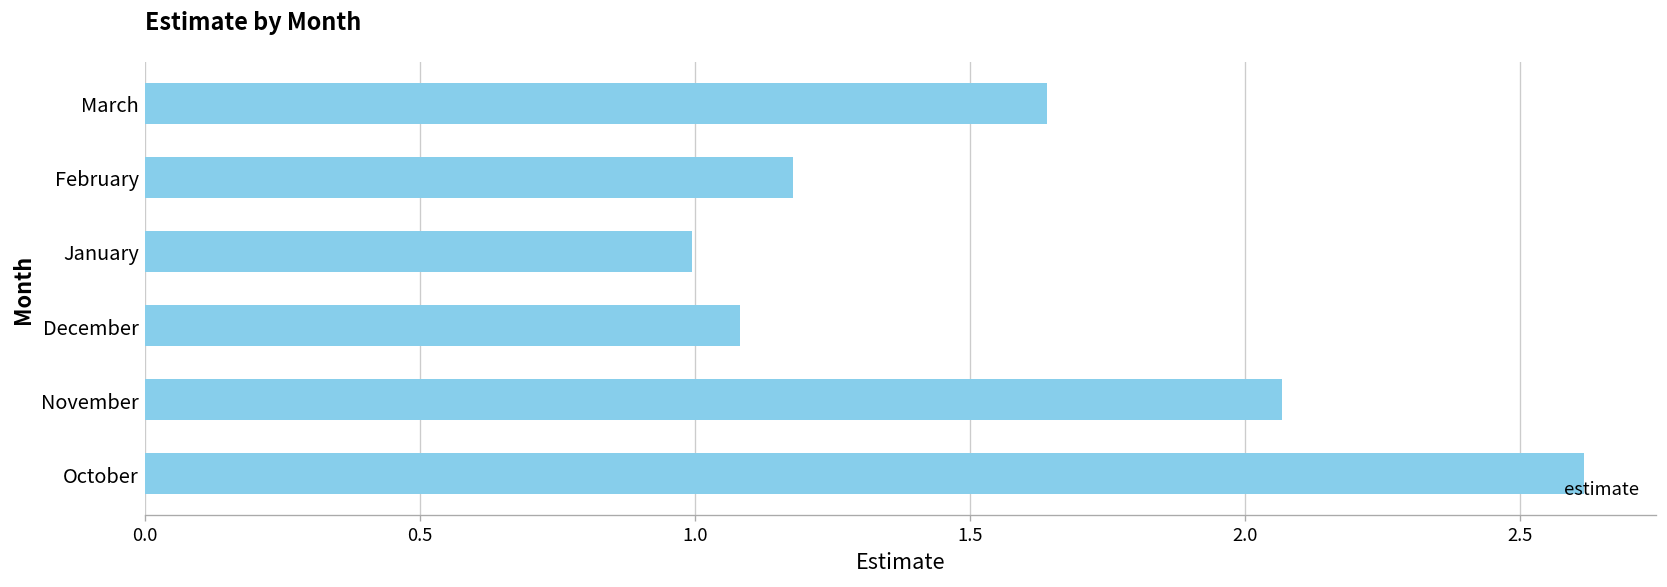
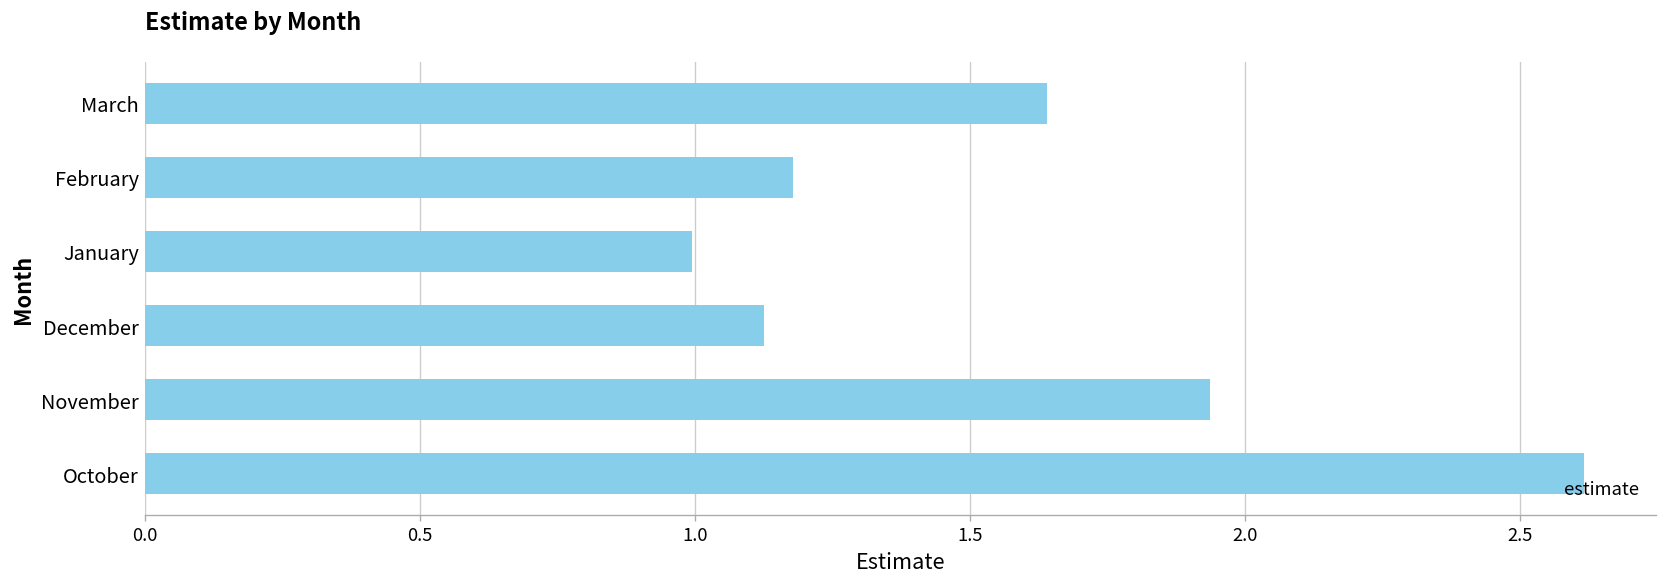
  {
    "March": 1.64,
    "February": 1.18,
    "January": 0.99,
-   "December": 1.08,
-   "November": 2.07,
+   "December": 1.13,
+   "November": 1.94,
    "October": 2.62
  }
